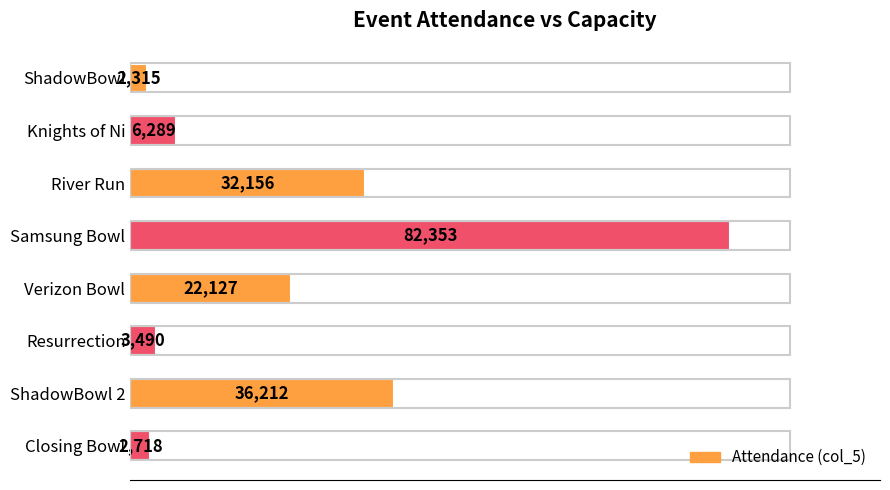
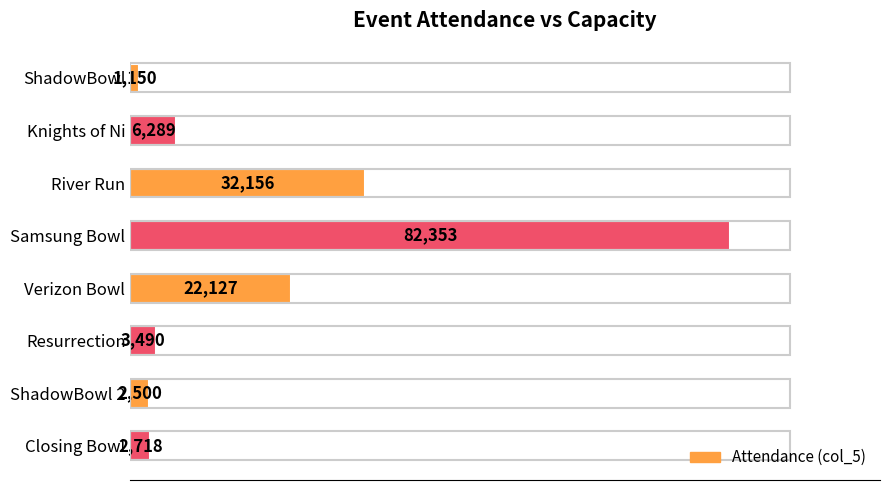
  {
-   "ShadowBowl": "2,315",
+   "ShadowBowl": "1,150",
    "Knights of Ni": "6,289",
    "River Run": "32,156",
    "Samsung Bowl": "82,353",
    "Verizon Bowl": "22,127",
    "Resurrection": "3,490",
-   "ShadowBowl 2": "36,212",
+   "ShadowBowl 2": "2,500",
    "Closing Bowl": "2,718"
  }
